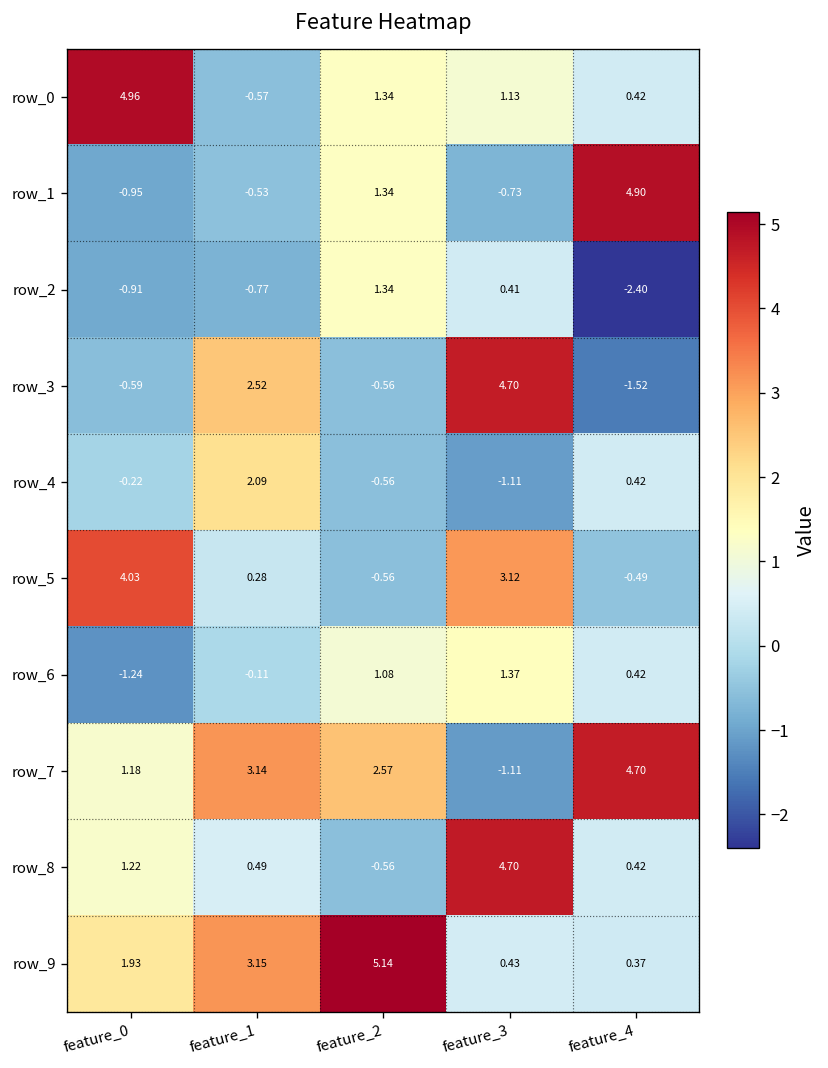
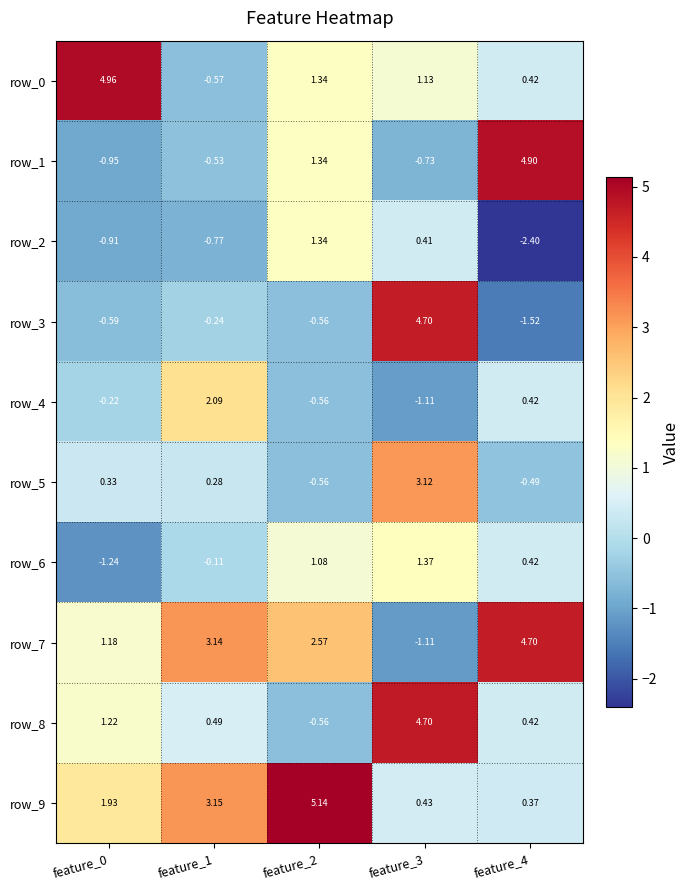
  {
    "row_0": {
      "feature_0": 4.96,
      "feature_1": -0.57,
      "feature_2": 1.34,
      "feature_3": 1.13,
      "feature_4": 0.42
    },
    "row_1": {
      "feature_0": -0.95,
      "feature_1": -0.53,
      "feature_2": 1.34,
      "feature_3": -0.73,
      "feature_4": 4.90
    },
    "row_2": {
      "feature_0": -0.91,
      "feature_1": -0.77,
      "feature_2": 1.34,
      "feature_3": 0.41,
      "feature_4": -2.40
    },
    "row_3": {
      "feature_0": -0.59,
-     "feature_1": 2.52,
+     "feature_1": -0.24,
      "feature_2": -0.56,
      "feature_3": 4.70,
      "feature_4": -1.52
    },
    "row_4": {
      "feature_0": -0.22,
      "feature_1": 2.09,
      "feature_2": -0.56,
      "feature_3": -1.11,
      "feature_4": 0.42
    },
    "row_5": {
-     "feature_0": 4.03,
+     "feature_0": 0.33,
      "feature_1": 0.28,
      "feature_2": -0.56,
      "feature_3": 3.12,
      "feature_4": -0.49
    },
    "row_6": {
      "feature_0": -1.24,
      "feature_1": -0.11,
      "feature_2": 1.08,
      "feature_3": 1.37,
      "feature_4": 0.42
    },
    "row_7": {
      "feature_0": 1.18,
      "feature_1": 3.14,
      "feature_2": 2.57,
      "feature_3": -1.11,
      "feature_4": 4.70
    },
    "row_8": {
      "feature_0": 1.22,
      "feature_1": 0.49,
      "feature_2": -0.56,
      "feature_3": 4.70,
      "feature_4": 0.42
    },
    "row_9": {
      "feature_0": 1.93,
      "feature_1": 3.15,
      "feature_2": 5.14,
      "feature_3": 0.43,
      "feature_4": 0.37
    }
  }
